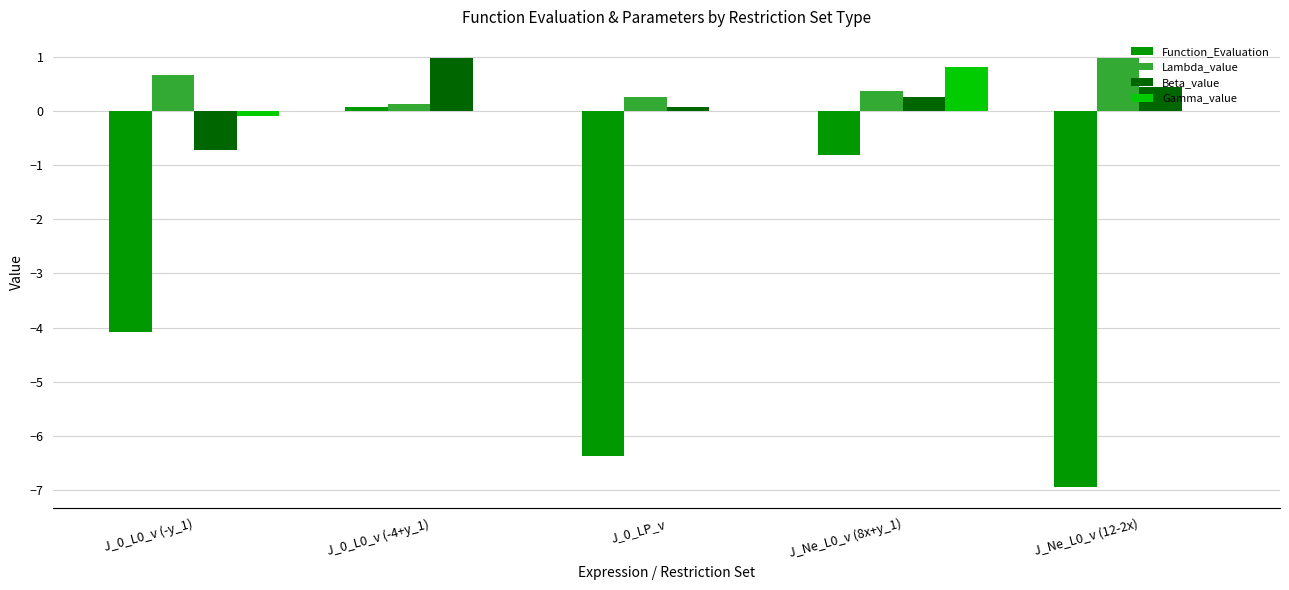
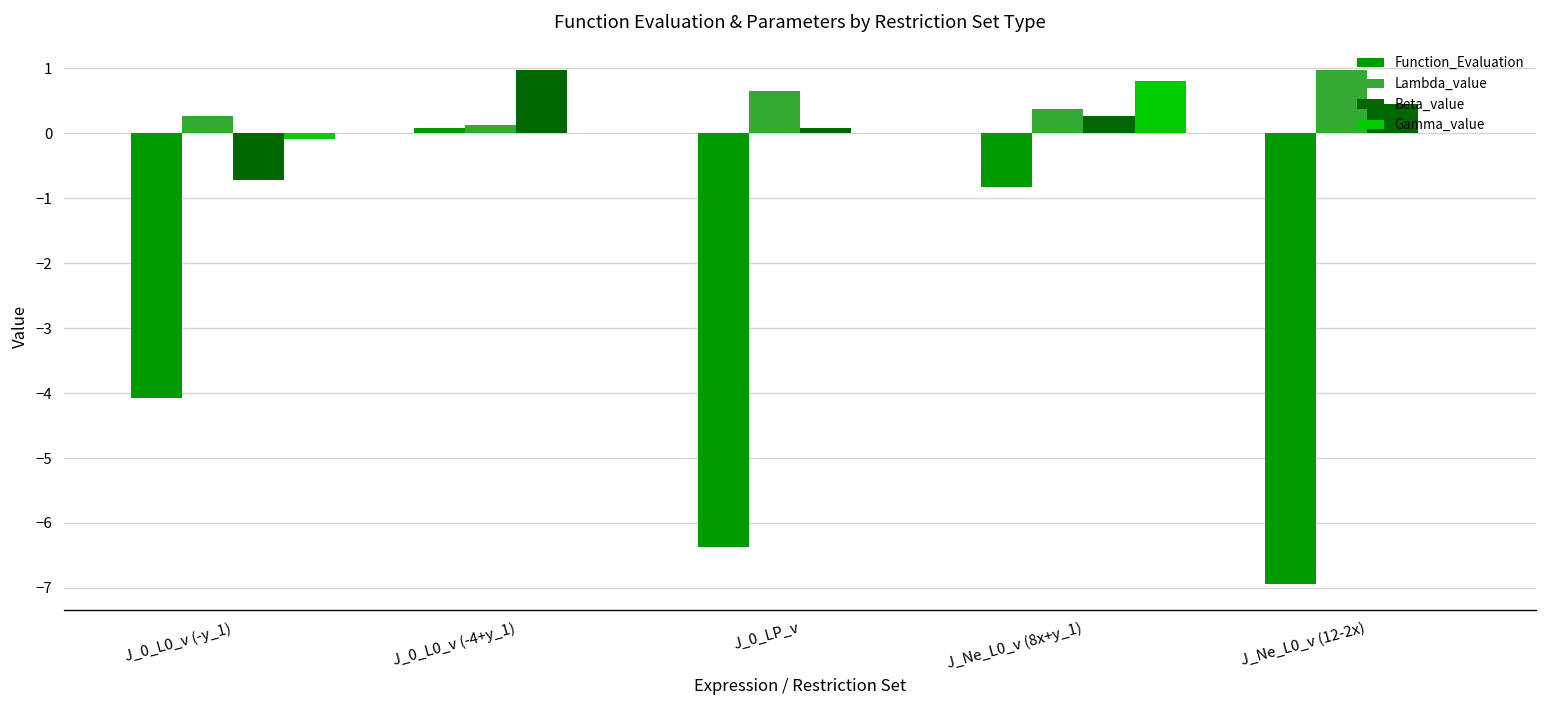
  {
    "Lambda_value": {
-     "J_0_L0_v (-y_1)": 0.7,
+     "J_0_L0_v (-y_1)": 0.3,
      "J_0_L0_v (-4+y_1)": 0.1,
-     "J_0_LP_v": 0.3,
+     "J_0_LP_v": 0.7,
      "J_Ne_L0_v (8x+y_1)": 0.4,
      "J_Ne_L0_v (12-2x)": 1.0
    }
  }
